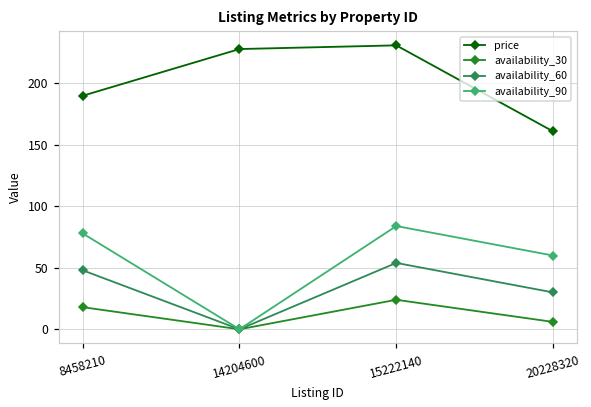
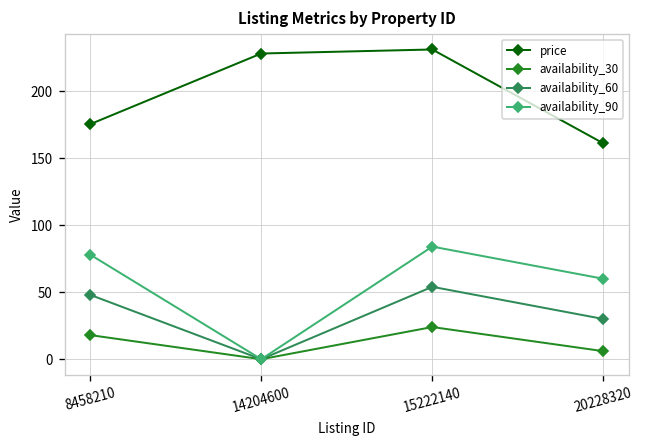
  {
    "price": {
-     "8458210": 190,
+     "8458210": 175,
      "14204600": 228,
      "15222140": 231,
      "20228320": 161
    }
  }
